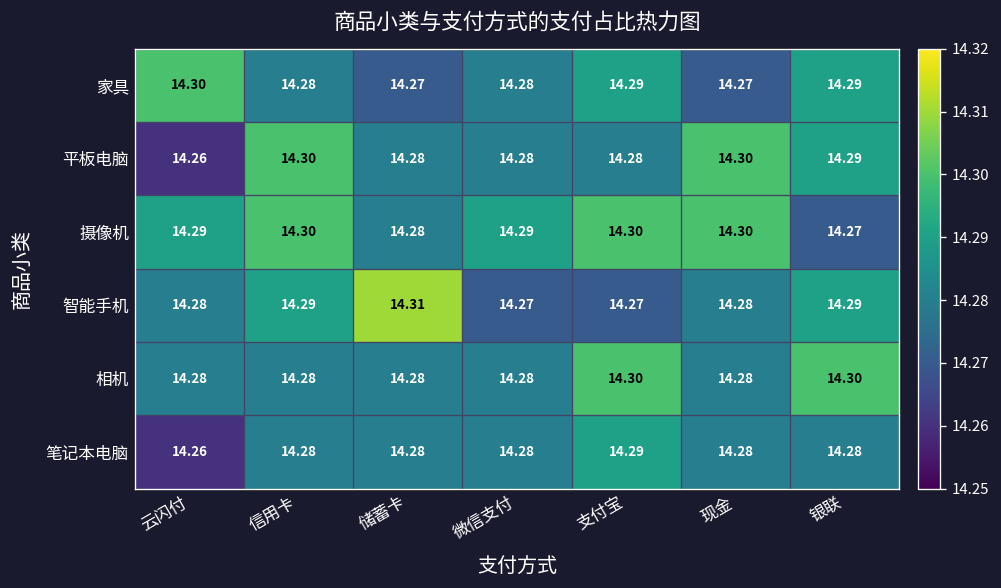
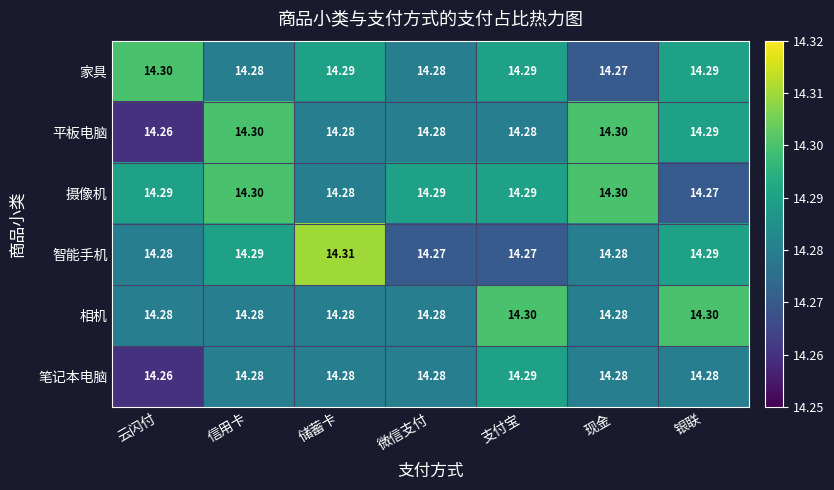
  {
    "家具": {
      "云闪付": 14.30,
      "信用卡": 14.28,
-     "储蓄卡": 14.27,
+     "储蓄卡": 14.29,
      "微信支付": 14.28,
      "支付宝": 14.29,
      "现金": 14.27,
      "银联": 14.29
    },
    "平板电脑": {
      "云闪付": 14.26,
      "信用卡": 14.30,
      "储蓄卡": 14.28,
      "微信支付": 14.28,
      "支付宝": 14.28,
      "现金": 14.30,
      "银联": 14.29
    },
    "摄像机": {
      "云闪付": 14.29,
      "信用卡": 14.30,
      "储蓄卡": 14.28,
      "微信支付": 14.29,
-     "支付宝": 14.30,
+     "支付宝": 14.29,
      "现金": 14.30,
      "银联": 14.27
    },
    "智能手机": {
      "云闪付": 14.28,
      "信用卡": 14.29,
      "储蓄卡": 14.31,
      "微信支付": 14.27,
      "支付宝": 14.27,
      "现金": 14.28,
      "银联": 14.29
    },
    "相机": {
      "云闪付": 14.28,
      "信用卡": 14.28,
      "储蓄卡": 14.28,
      "微信支付": 14.28,
      "支付宝": 14.30,
      "现金": 14.28,
      "银联": 14.30
    },
    "笔记本电脑": {
      "云闪付": 14.26,
      "信用卡": 14.28,
      "储蓄卡": 14.28,
      "微信支付": 14.28,
      "支付宝": 14.29,
      "现金": 14.28,
      "银联": 14.28
    }
  }
